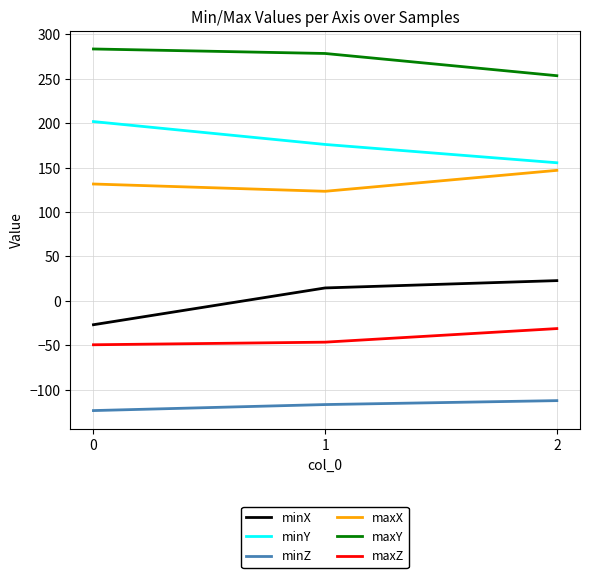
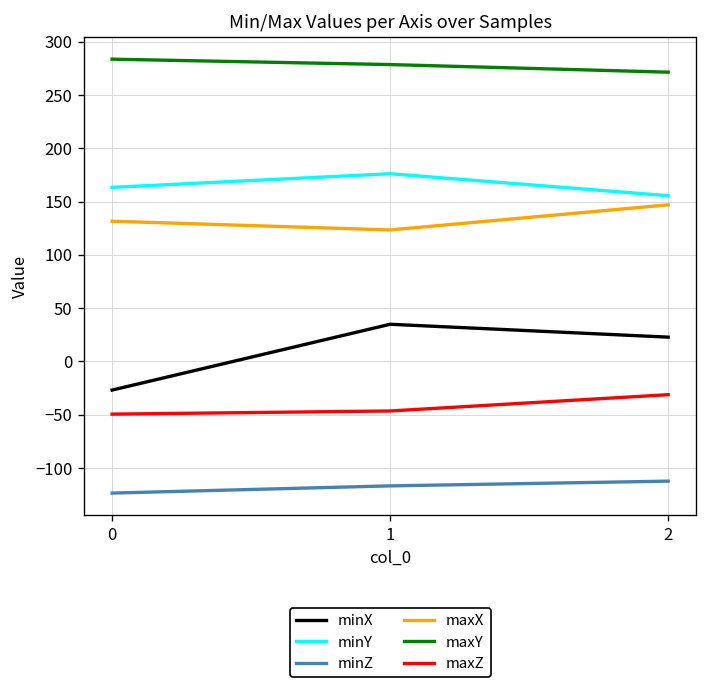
  {
    "minX": {
      "0": -30,
-     "1": 10,
+     "1": 30,
      "2": 20
    },
    "minY": {
-     "0": 200,
+     "0": 160,
      "1": 180,
      "2": 160
    },
    "minZ": {
      "0": -120,
      "1": -120,
      "2": -110
    },
    "maxX": {
      "0": 130,
      "1": 120,
      "2": 150
    },
    "maxY": {
      "0": 280,
      "1": 280,
-     "2": 250
+     "2": 270
    },
    "maxZ": {
      "0": -50,
      "1": -50,
      "2": -30
    }
  }
